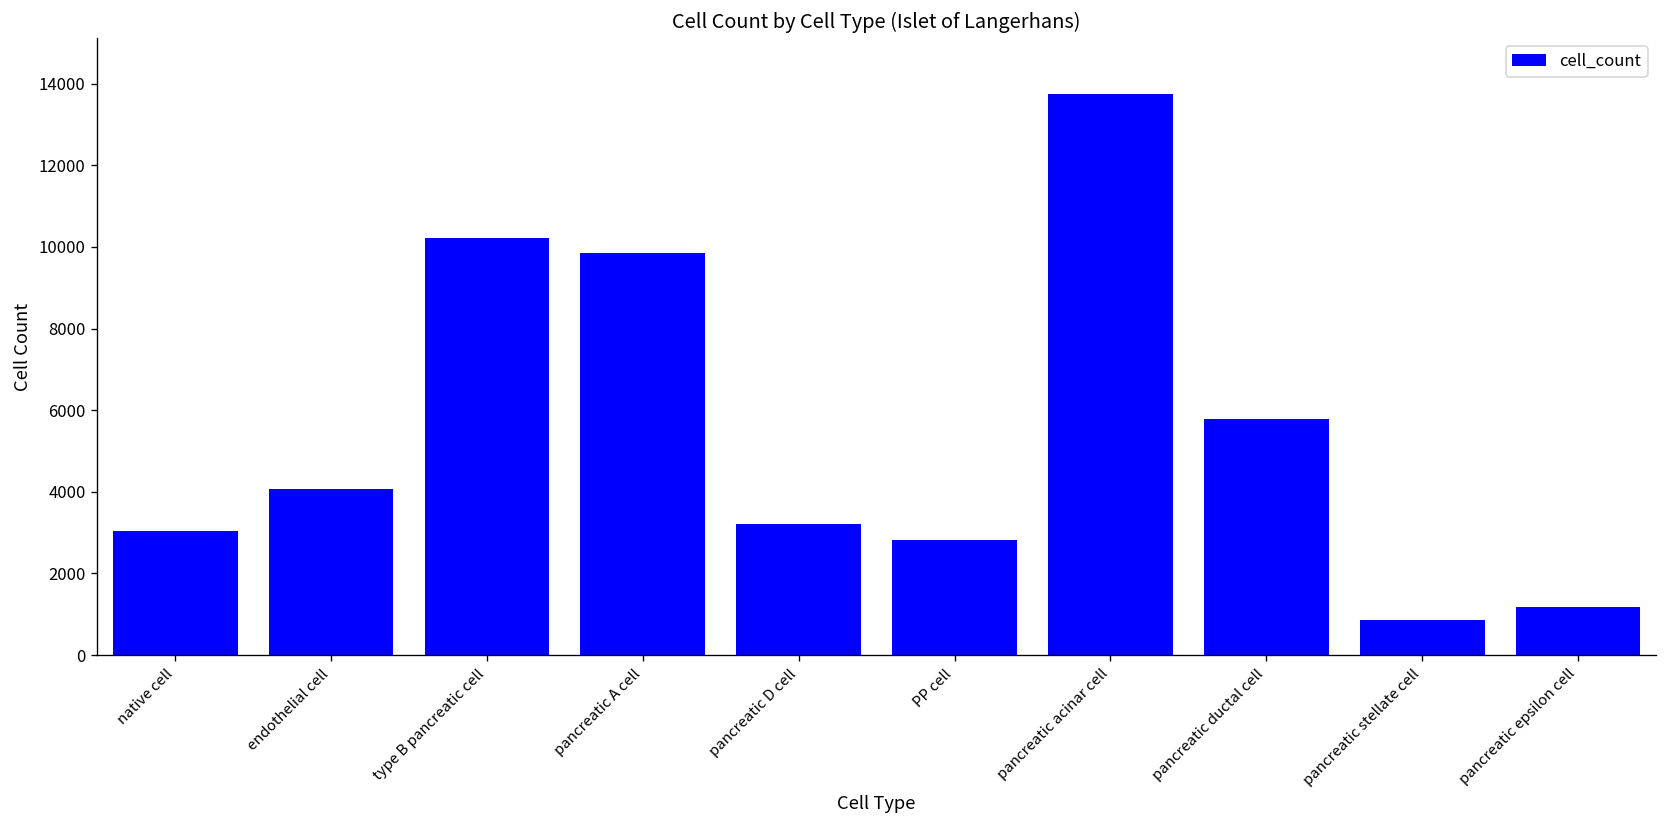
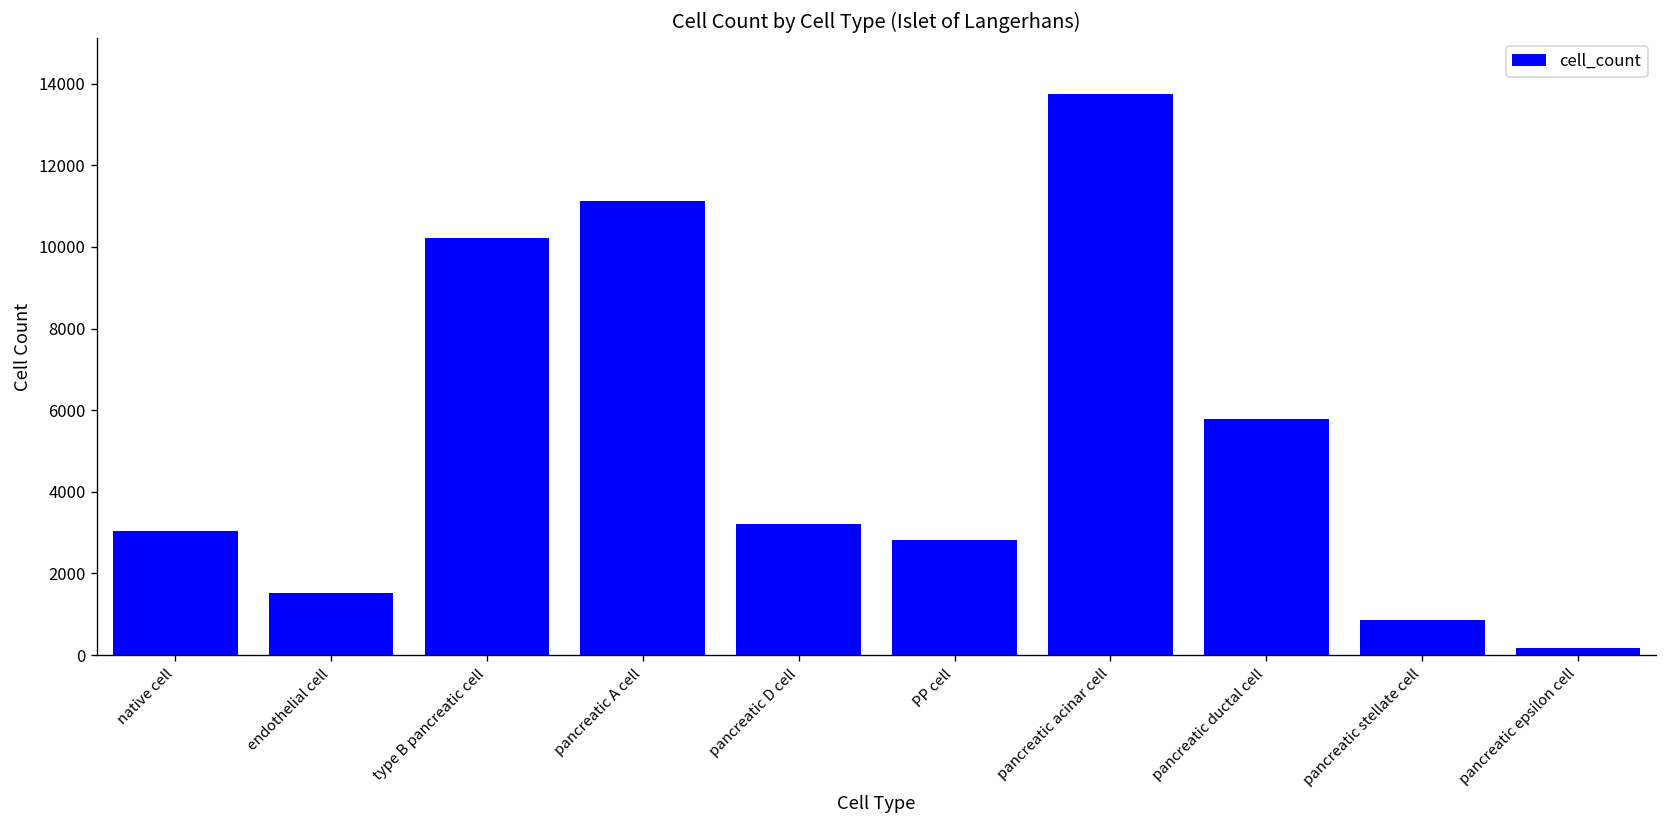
  {
    "native cell": 3000,
-   "endothelial cell": 4100,
+   "endothelial cell": 1500,
    "type B pancreatic cell": 10200,
-   "pancreatic A cell": 9900,
+   "pancreatic A cell": 11100,
    "pancreatic D cell": 3200,
    "PP cell": 2800,
    "pancreatic acinar cell": 13700,
    "pancreatic ductal cell": 5800,
    "pancreatic stellate cell": 900,
-   "pancreatic epsilon cell": 1200
+   "pancreatic epsilon cell": 200
  }
